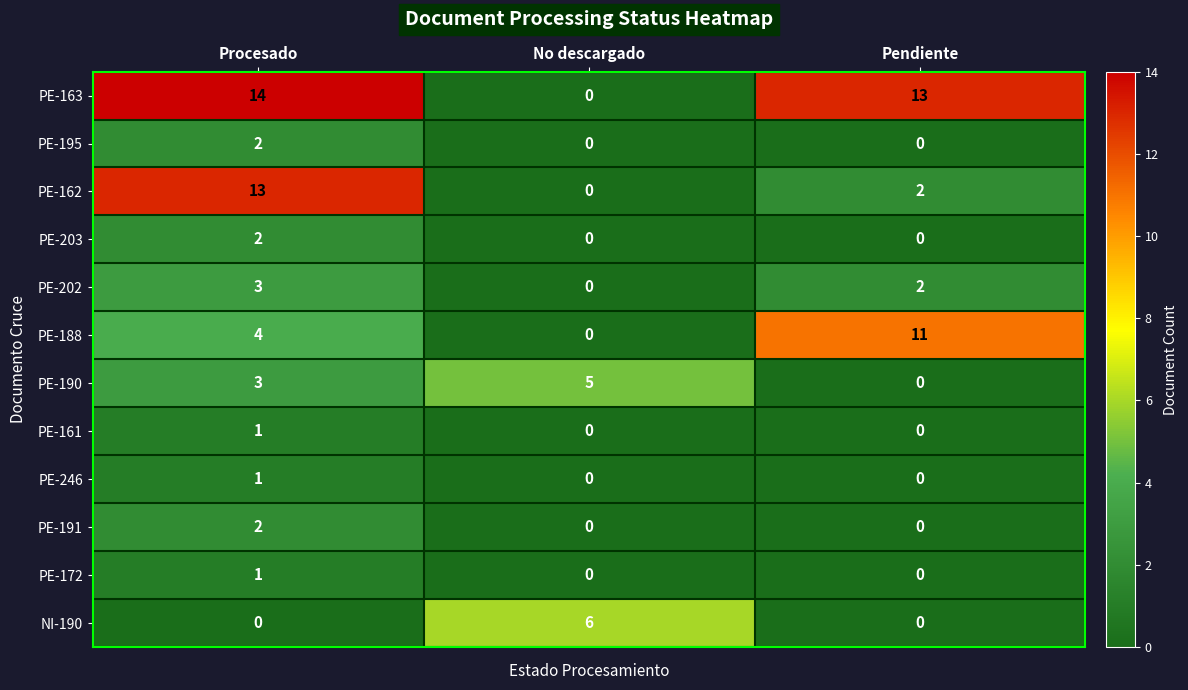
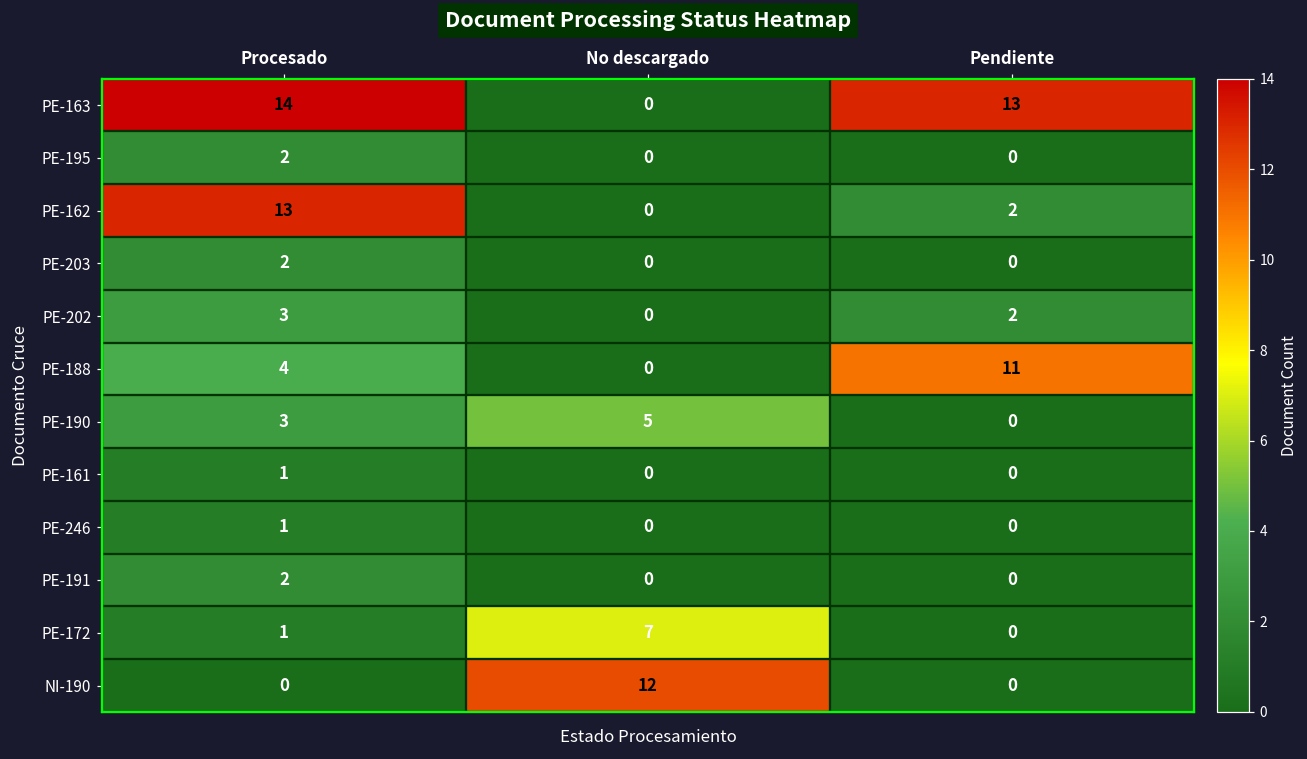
  {
    "PE-163": {
      "Procesado": 14,
      "No descargado": 0,
      "Pendiente": 13
    },
    "PE-195": {
      "Procesado": 2,
      "No descargado": 0,
      "Pendiente": 0
    },
    "PE-162": {
      "Procesado": 13,
      "No descargado": 0,
      "Pendiente": 2
    },
    "PE-203": {
      "Procesado": 2,
      "No descargado": 0,
      "Pendiente": 0
    },
    "PE-202": {
      "Procesado": 3,
      "No descargado": 0,
      "Pendiente": 2
    },
    "PE-188": {
      "Procesado": 4,
      "No descargado": 0,
      "Pendiente": 11
    },
    "PE-190": {
      "Procesado": 3,
      "No descargado": 5,
      "Pendiente": 0
    },
    "PE-161": {
      "Procesado": 1,
      "No descargado": 0,
      "Pendiente": 0
    },
    "PE-246": {
      "Procesado": 1,
      "No descargado": 0,
      "Pendiente": 0
    },
    "PE-191": {
      "Procesado": 2,
      "No descargado": 0,
      "Pendiente": 0
    },
    "PE-172": {
      "Procesado": 1,
-     "No descargado": 0,
+     "No descargado": 7,
      "Pendiente": 0
    },
    "NI-190": {
      "Procesado": 0,
-     "No descargado": 6,
+     "No descargado": 12,
      "Pendiente": 0
    }
  }
